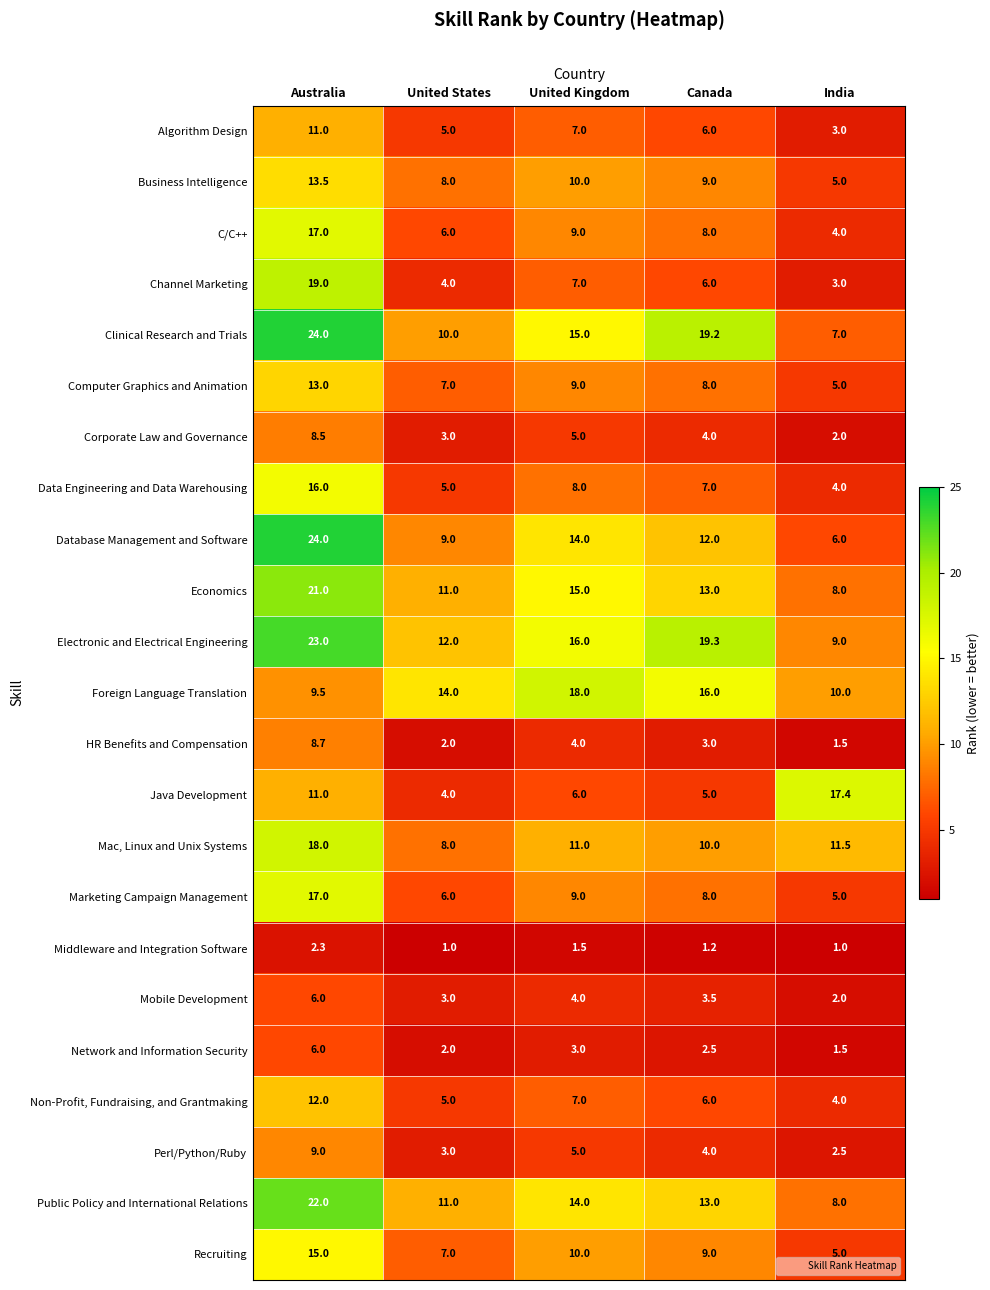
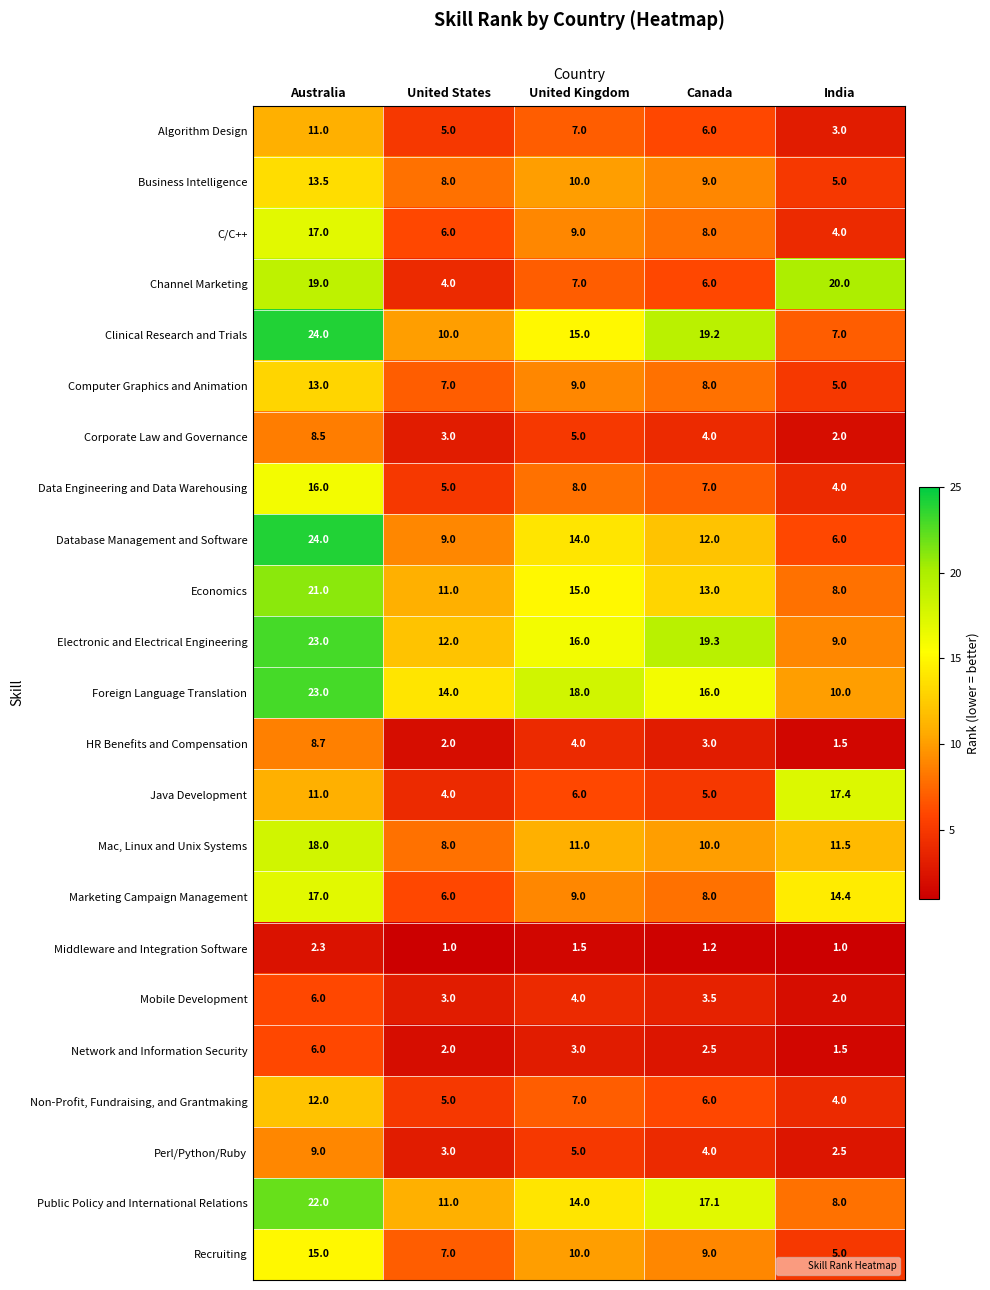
  {
    "Algorithm Design": {
      "Australia": 11.0,
      "United States": 5.0,
      "United Kingdom": 7.0,
      "Canada": 6.0,
      "India": 3.0
    },
    "Business Intelligence": {
      "Australia": 13.5,
      "United States": 8.0,
      "United Kingdom": 10.0,
      "Canada": 9.0,
      "India": 5.0
    },
    "C/C++": {
      "Australia": 17.0,
      "United States": 6.0,
      "United Kingdom": 9.0,
      "Canada": 8.0,
      "India": 4.0
    },
    "Channel Marketing": {
      "Australia": 19.0,
      "United States": 4.0,
      "United Kingdom": 7.0,
      "Canada": 6.0,
-     "India": 3.0
+     "India": 20.0
    },
    "Clinical Research and Trials": {
      "Australia": 24.0,
      "United States": 10.0,
      "United Kingdom": 15.0,
      "Canada": 19.2,
      "India": 7.0
    },
    "Computer Graphics and Animation": {
      "Australia": 13.0,
      "United States": 7.0,
      "United Kingdom": 9.0,
      "Canada": 8.0,
      "India": 5.0
    },
    "Corporate Law and Governance": {
      "Australia": 8.5,
      "United States": 3.0,
      "United Kingdom": 5.0,
      "Canada": 4.0,
      "India": 2.0
    },
    "Data Engineering and Data Warehousing": {
      "Australia": 16.0,
      "United States": 5.0,
      "United Kingdom": 8.0,
      "Canada": 7.0,
      "India": 4.0
    },
    "Database Management and Software": {
      "Australia": 24.0,
      "United States": 9.0,
      "United Kingdom": 14.0,
      "Canada": 12.0,
      "India": 6.0
    },
    "Economics": {
      "Australia": 21.0,
      "United States": 11.0,
      "United Kingdom": 15.0,
      "Canada": 13.0,
      "India": 8.0
    },
    "Electronic and Electrical Engineering": {
      "Australia": 23.0,
      "United States": 12.0,
      "United Kingdom": 16.0,
      "Canada": 19.3,
      "India": 9.0
    },
    "Foreign Language Translation": {
-     "Australia": 9.5,
+     "Australia": 23.0,
      "United States": 14.0,
      "United Kingdom": 18.0,
      "Canada": 16.0,
      "India": 10.0
    },
    "HR Benefits and Compensation": {
      "Australia": 8.7,
      "United States": 2.0,
      "United Kingdom": 4.0,
      "Canada": 3.0,
      "India": 1.5
    },
    "Java Development": {
      "Australia": 11.0,
      "United States": 4.0,
      "United Kingdom": 6.0,
      "Canada": 5.0,
      "India": 17.4
    },
    "Mac, Linux and Unix Systems": {
      "Australia": 18.0,
      "United States": 8.0,
      "United Kingdom": 11.0,
      "Canada": 10.0,
      "India": 11.5
    },
    "Marketing Campaign Management": {
      "Australia": 17.0,
      "United States": 6.0,
      "United Kingdom": 9.0,
      "Canada": 8.0,
-     "India": 5.0
+     "India": 14.4
    },
    "Middleware and Integration Software": {
      "Australia": 2.3,
      "United States": 1.0,
      "United Kingdom": 1.5,
      "Canada": 1.2,
      "India": 1.0
    },
    "Mobile Development": {
      "Australia": 6.0,
      "United States": 3.0,
      "United Kingdom": 4.0,
      "Canada": 3.5,
      "India": 2.0
    },
    "Network and Information Security": {
      "Australia": 6.0,
      "United States": 2.0,
      "United Kingdom": 3.0,
      "Canada": 2.5,
      "India": 1.5
    },
    "Non-Profit, Fundraising, and Grantmaking": {
      "Australia": 12.0,
      "United States": 5.0,
      "United Kingdom": 7.0,
      "Canada": 6.0,
      "India": 4.0
    },
    "Perl/Python/Ruby": {
      "Australia": 9.0,
      "United States": 3.0,
      "United Kingdom": 5.0,
      "Canada": 4.0,
      "India": 2.5
    },
    "Public Policy and International Relations": {
      "Australia": 22.0,
      "United States": 11.0,
      "United Kingdom": 14.0,
-     "Canada": 13.0,
+     "Canada": 17.1,
      "India": 8.0
    },
    "Recruiting": {
      "Australia": 15.0,
      "United States": 7.0,
      "United Kingdom": 10.0,
      "Canada": 9.0
    }
  }
